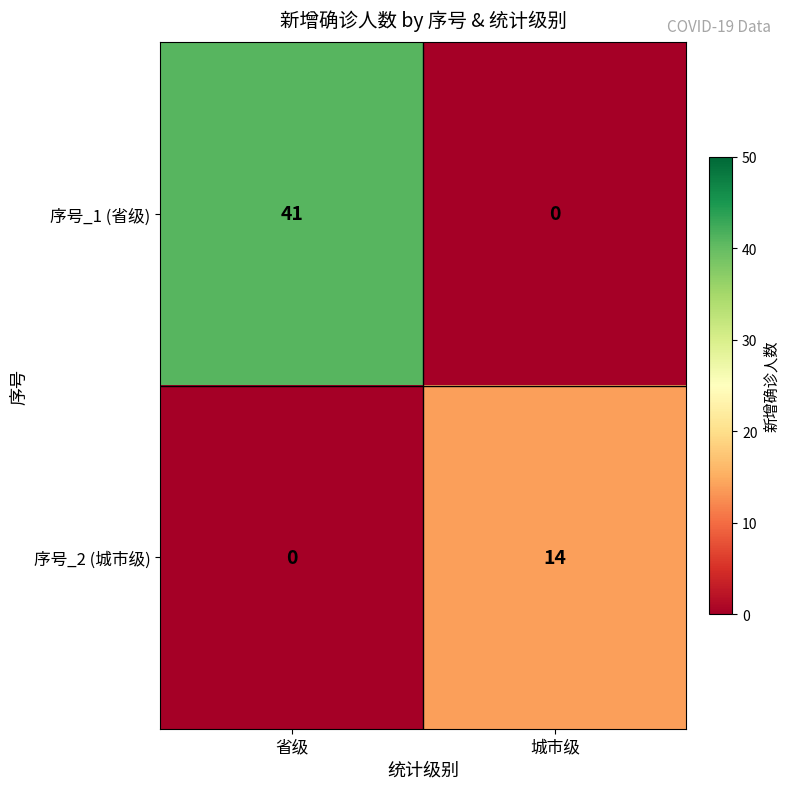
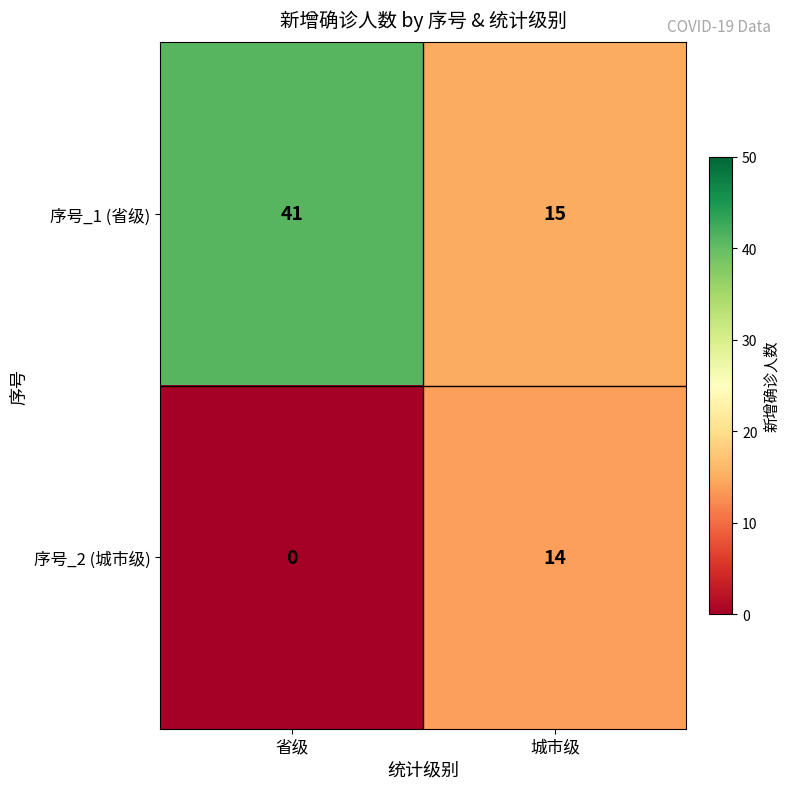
  {
    "序号_1 (省级)": {
      "省级": 41,
-     "城市级": 0
+     "城市级": 15
    },
    "序号_2 (城市级)": {
      "省级": 0,
      "城市级": 14
    }
  }
